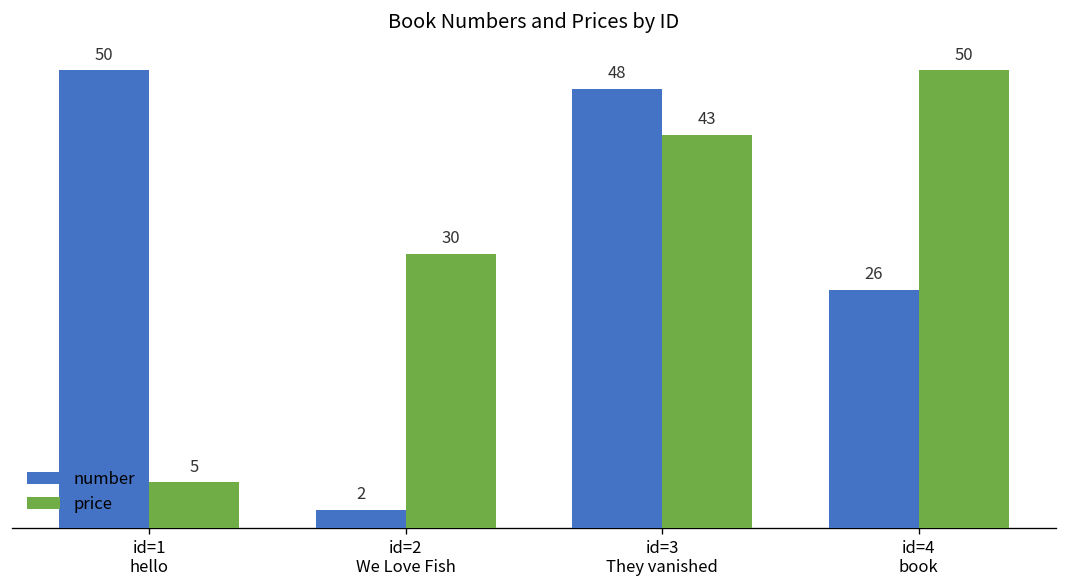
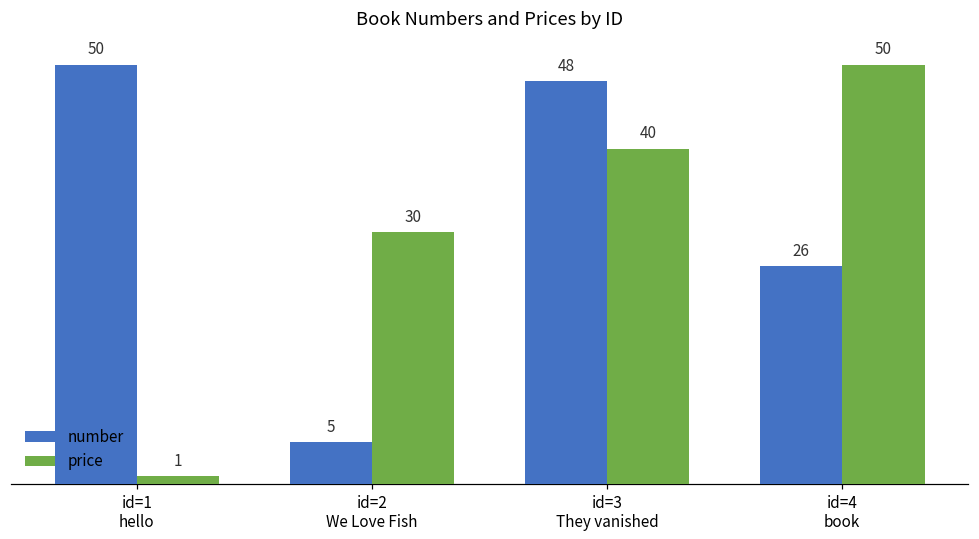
  {
    "number": {
      "id=1 hello": 50,
-     "id=2 We Love Fish": 2,
+     "id=2 We Love Fish": 5,
      "id=3 They vanished": 48,
      "id=4 book": 26
    },
    "price": {
-     "id=1 hello": 5,
+     "id=1 hello": 1,
      "id=2 We Love Fish": 30,
-     "id=3 They vanished": 43,
+     "id=3 They vanished": 40,
      "id=4 book": 50
    }
  }
